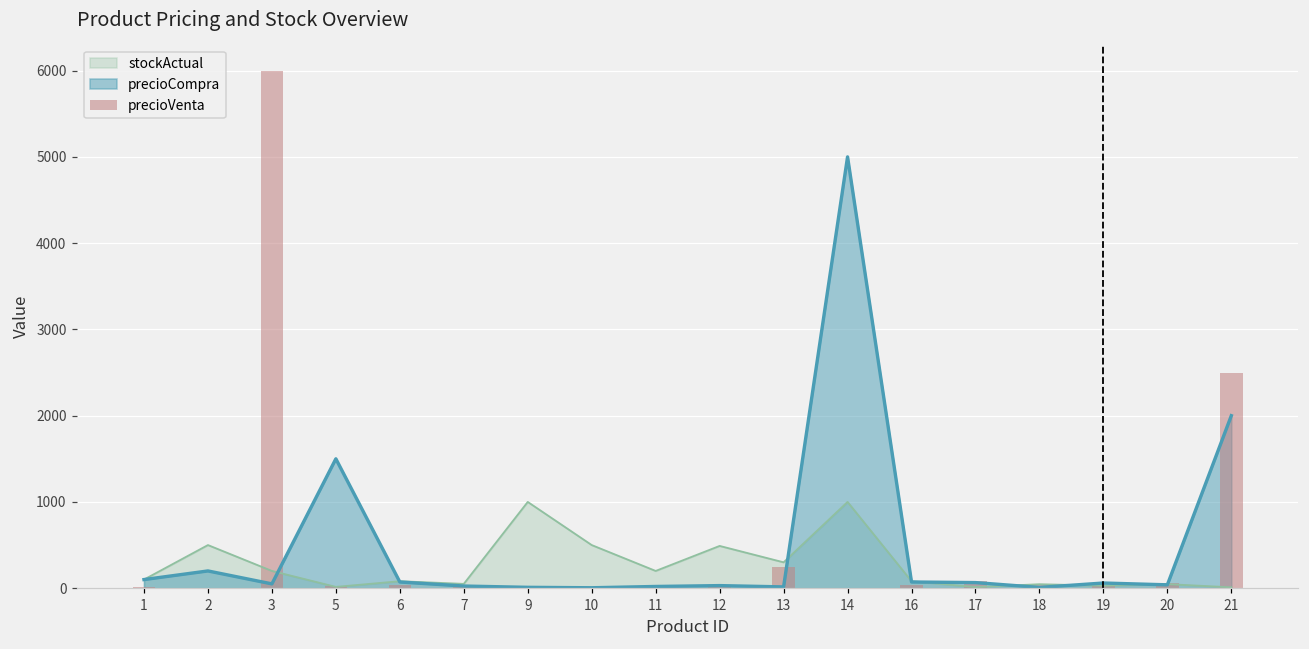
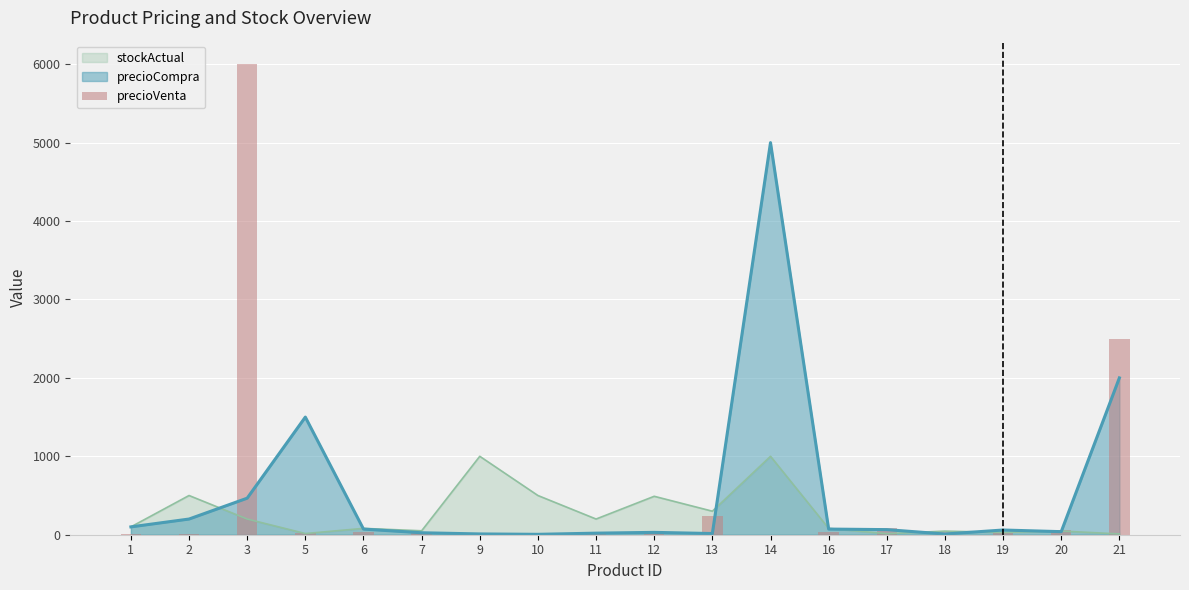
  {
    "stockActual": {
      "2": 500,
      "3": 200,
      "5": 0,
      "9": 1000,
      "10": 500,
      "11": 200,
      "12": 500,
      "13": 300,
      "14": 1000,
      "17": 0,
      "18": 0,
      "21": 0
    },
    "precioVenta": {
      "3": 6000,
      "6": 0,
      "12": 0,
      "13": 200,
      "16": 0,
      "17": 100,
      "18": 0,
      "19": 0,
      "20": 100,
      "21": 2500
    },
    "precioCompra": {
      "2": 200,
-     "3": 100,
+     "3": 500,
      "5": 1500,
      "9": 0,
      "10": 0,
      "11": 0,
      "12": 0,
      "13": 0,
      "14": 5000,
      "17": 100,
      "18": 0,
      "21": 2000
    }
  }
